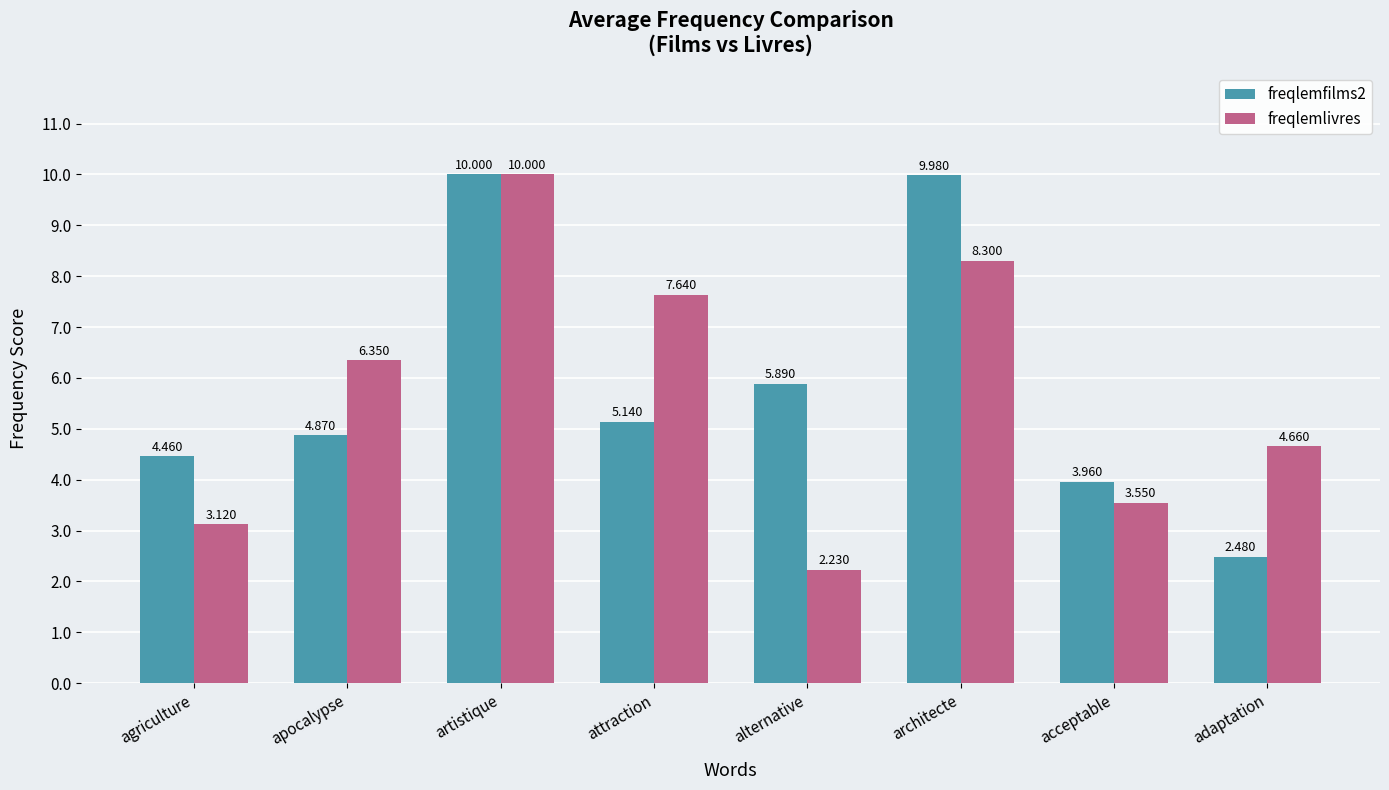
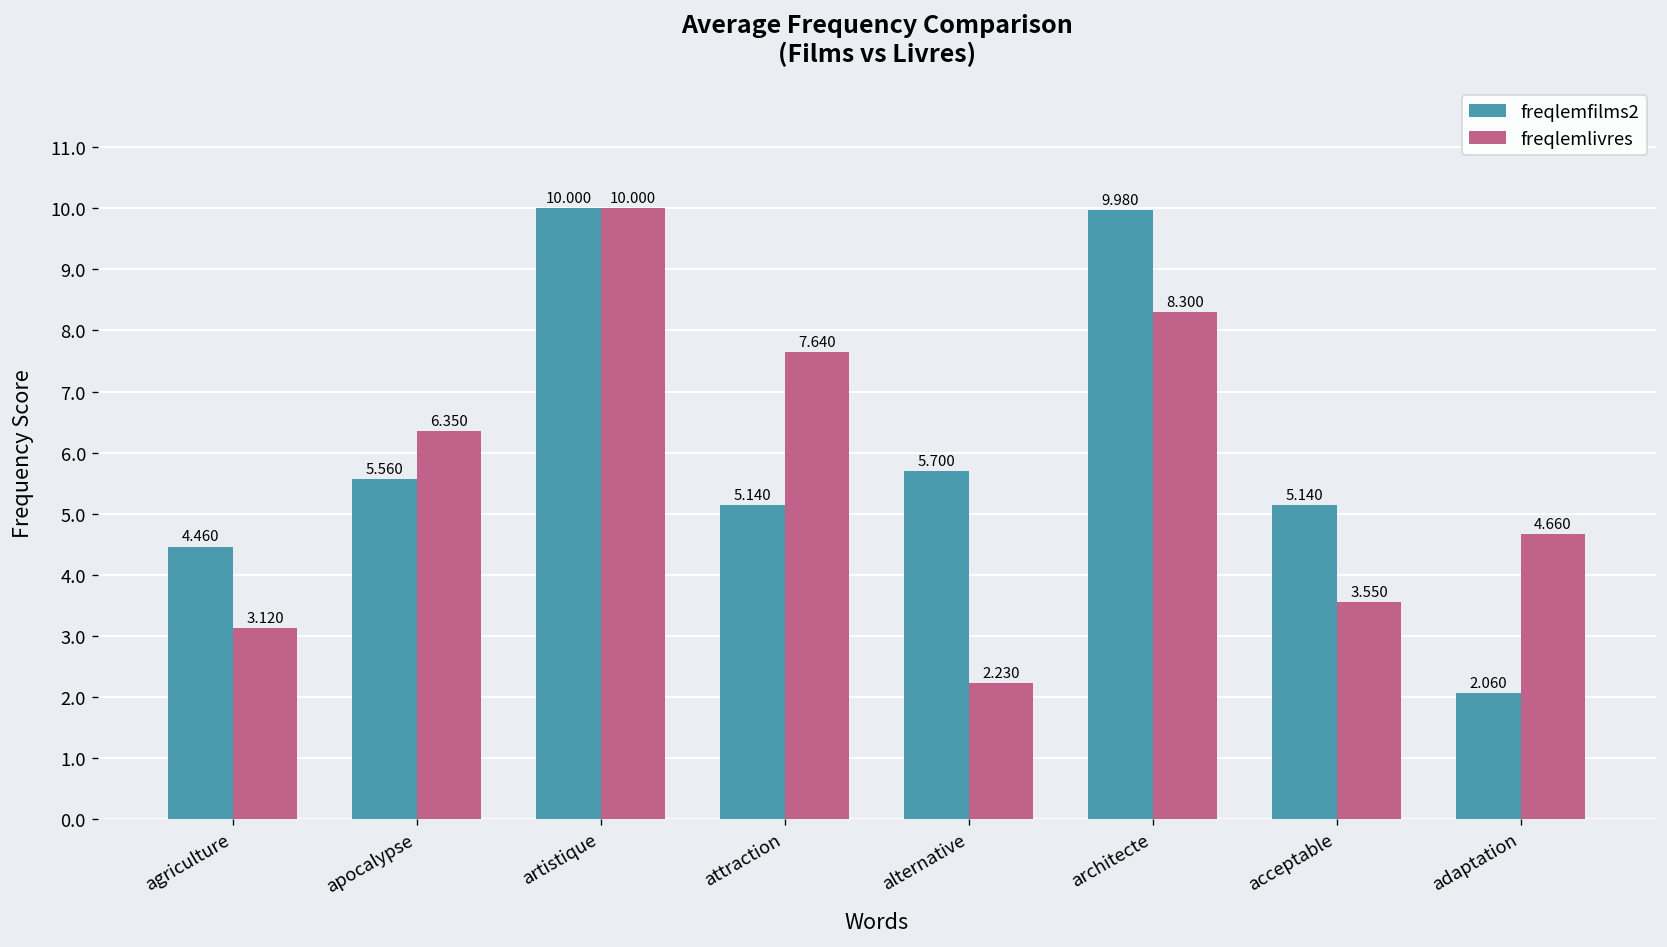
  {
    "freqlemfilms2": {
      "agriculture": 4.460,
-     "apocalypse": 4.870,
+     "apocalypse": 5.560,
      "artistique": 10.000,
      "attraction": 5.140,
-     "alternative": 5.890,
+     "alternative": 5.700,
      "architecte": 9.980,
-     "acceptable": 3.960,
-     "adaptation": 2.480
+     "acceptable": 5.140,
+     "adaptation": 2.060
    },
    "freqlemlivres": {
      "agriculture": 3.120,
      "apocalypse": 6.350,
      "artistique": 10.000,
      "attraction": 7.640,
      "alternative": 2.230,
      "architecte": 8.300,
      "acceptable": 3.550,
      "adaptation": 4.660
    }
  }
